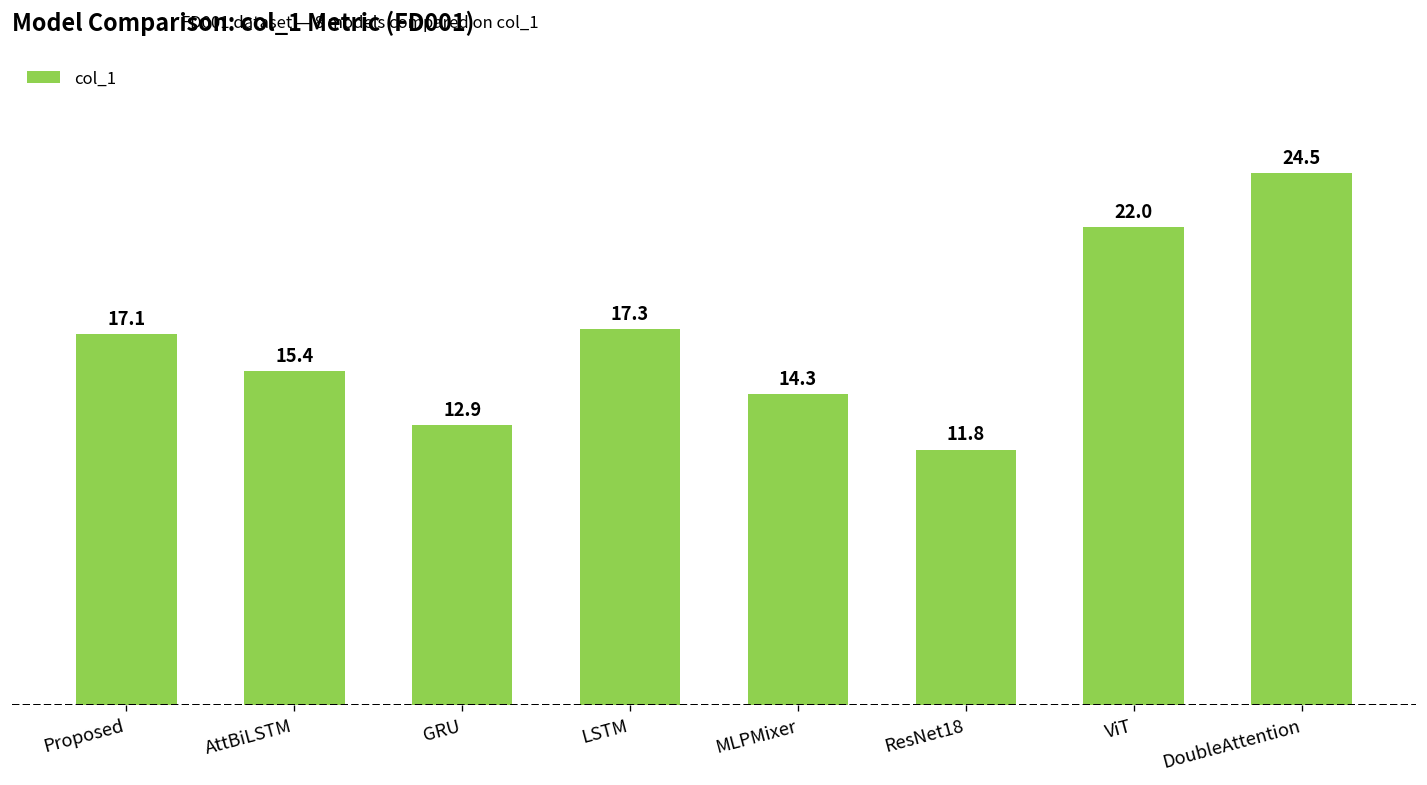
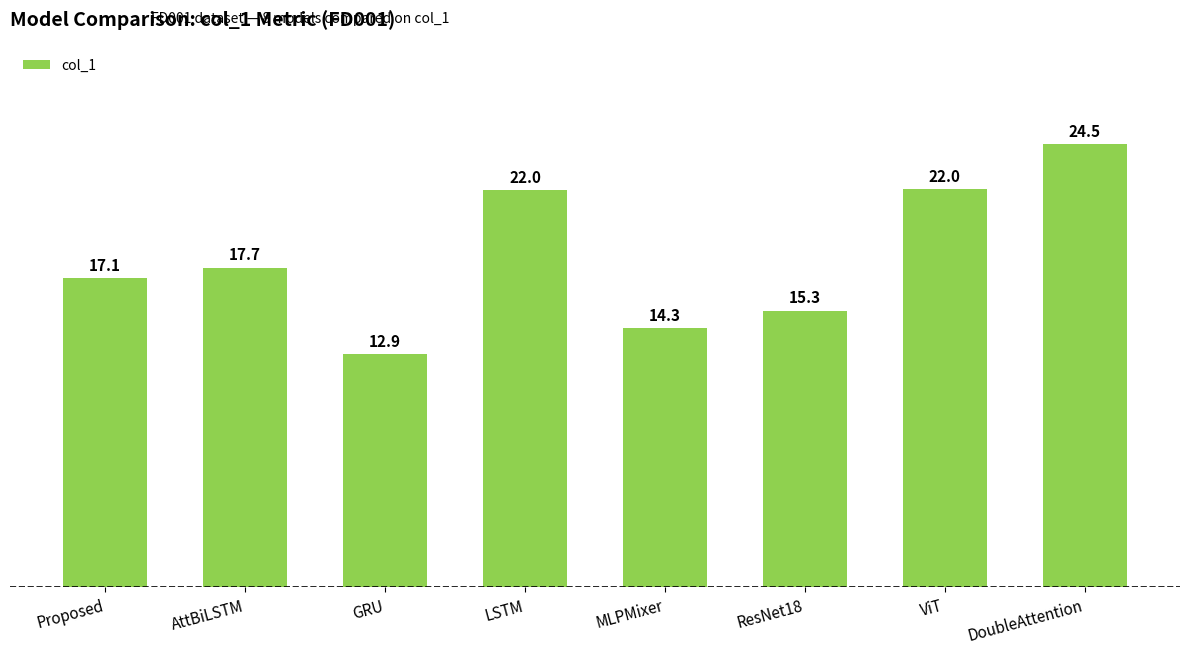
  {
    "Proposed": 17.1,
-   "AttBiLSTM": 15.4,
+   "AttBiLSTM": 17.7,
    "GRU": 12.9,
-   "LSTM": 17.3,
+   "LSTM": 22.0,
    "MLPMixer": 14.3,
-   "ResNet18": 11.8,
+   "ResNet18": 15.3,
    "ViT": 22.0,
    "DoubleAttention": 24.5
  }
